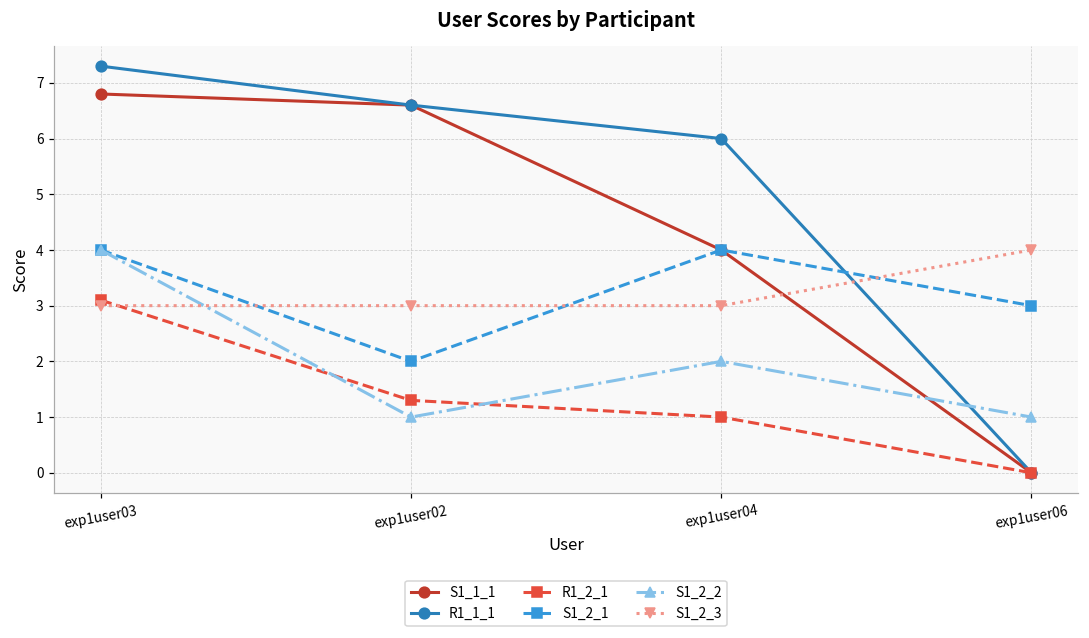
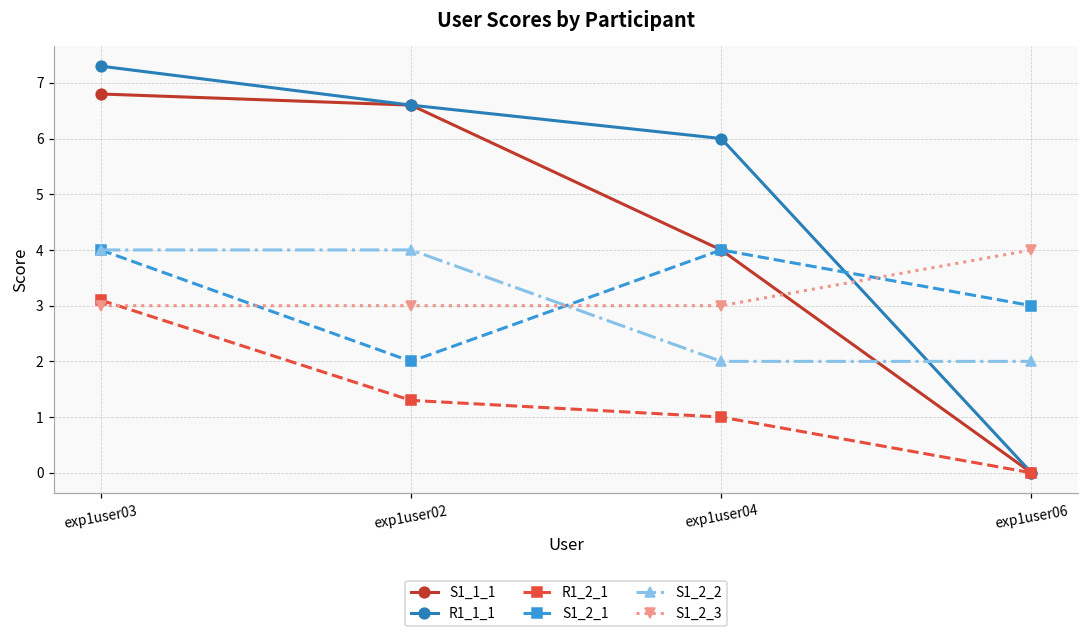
  {
    "S1_2_2": {
-     "exp1user02": 1,
+     "exp1user02": 4,
      "exp1user04": 2,
-     "exp1user06": 1
+     "exp1user06": 2
    },
    "S1_2_3": {
      "exp1user03": 3,
      "exp1user02": 3,
      "exp1user04": 3,
      "exp1user06": 4
    }
  }
